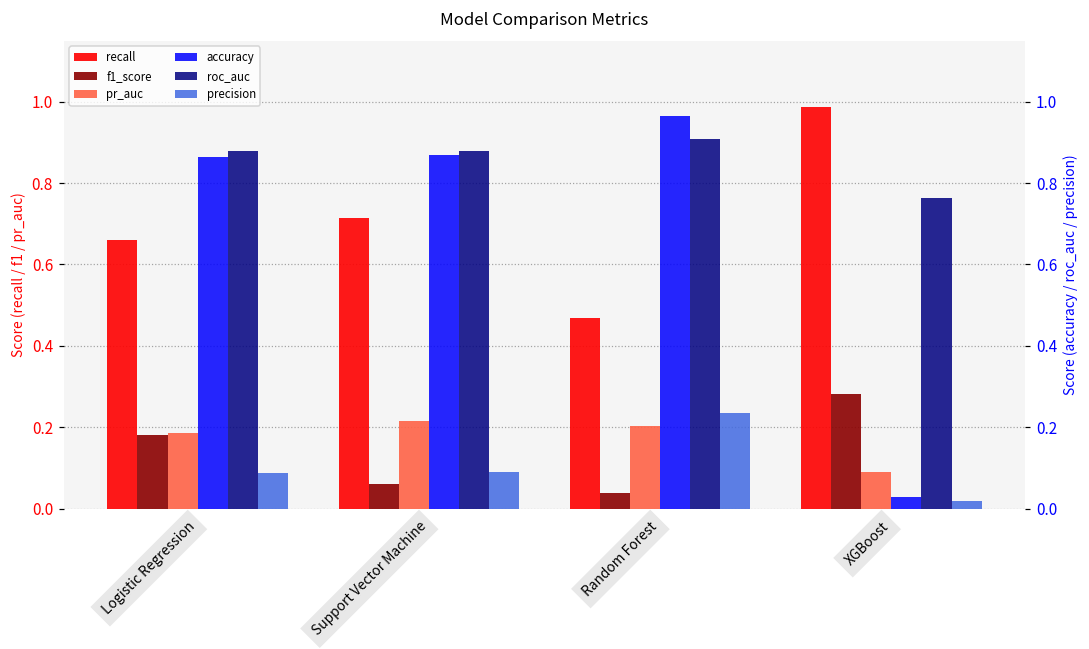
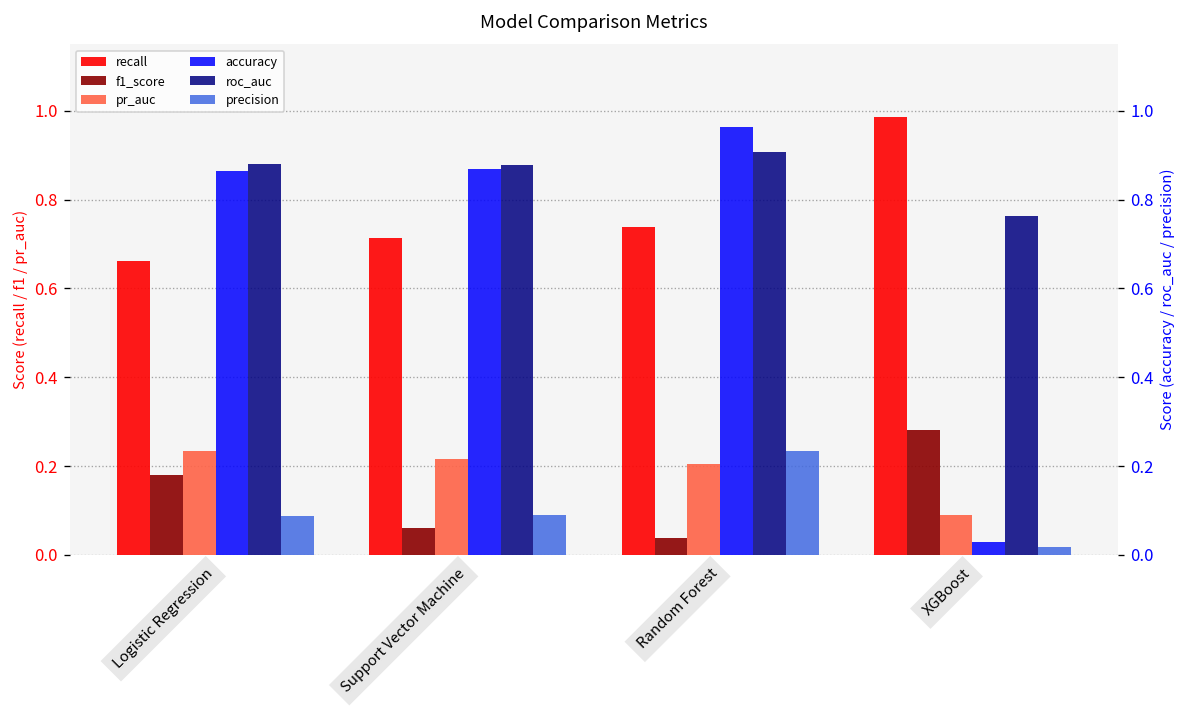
  {
    "recall": {
      "Logistic Regression": 0.66,
      "Support Vector Machine": 0.71,
-     "Random Forest": 0.47,
+     "Random Forest": 0.74,
      "XGBoost": 0.99
    },
    "f1_score": {
      "Logistic Regression": 0.18,
      "Support Vector Machine": 0.06,
      "Random Forest": 0.04,
      "XGBoost": 0.28
    },
    "pr_auc": {
-     "Logistic Regression": 0.19,
+     "Logistic Regression": 0.23,
      "Support Vector Machine": 0.22,
      "Random Forest": 0.20,
      "XGBoost": 0.09
    },
    "accuracy": {
      "Logistic Regression": 0.86,
      "Support Vector Machine": 0.87,
      "Random Forest": 0.96,
      "XGBoost": 0.03
    },
    "roc_auc": {
      "Logistic Regression": 0.88,
      "Support Vector Machine": 0.88,
      "Random Forest": 0.91,
      "XGBoost": 0.76
    },
    "precision": {
      "Logistic Regression": 0.09,
      "Support Vector Machine": 0.09,
      "Random Forest": 0.23,
      "XGBoost": 0.02
    }
  }
